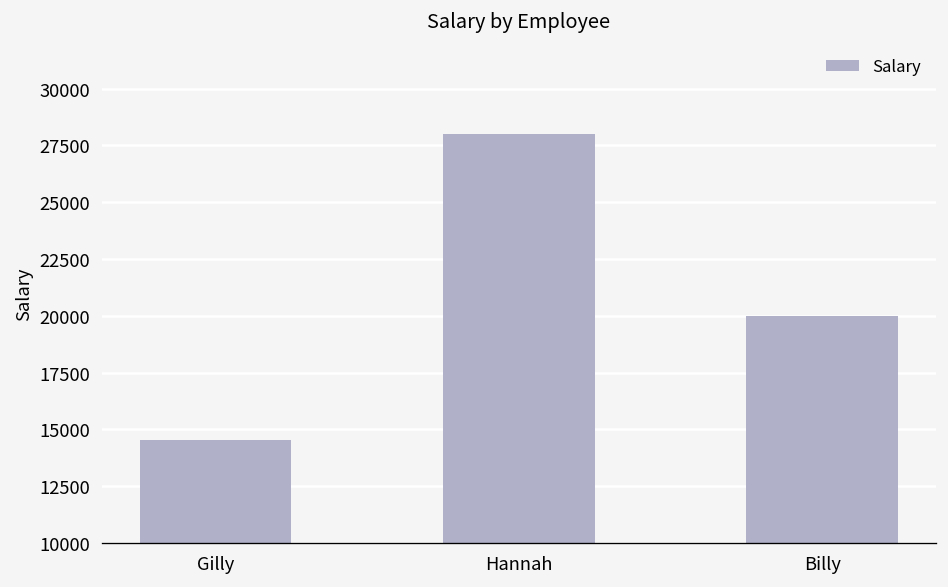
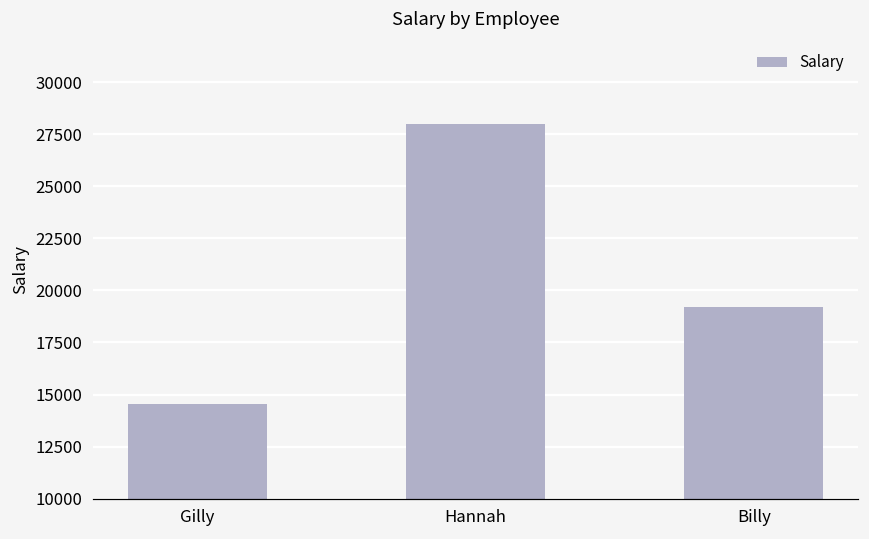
  {
    "Gilly": 14600,
    "Hannah": 28000,
-   "Billy": 20000
+   "Billy": 19200
  }
